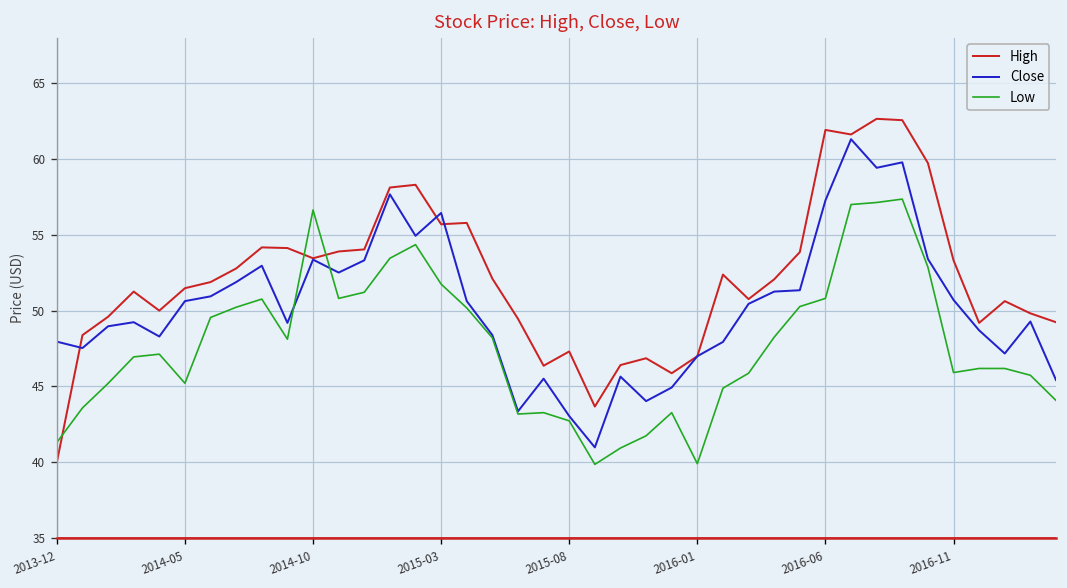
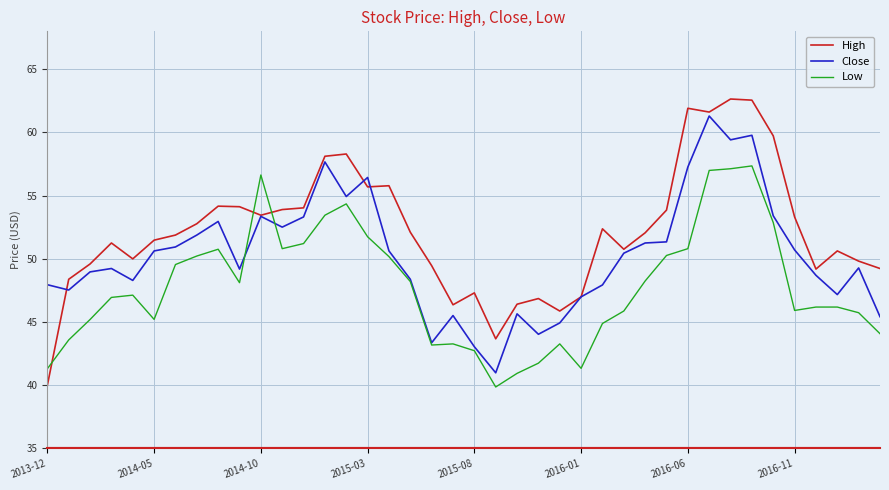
  {
    "High": {
      "2013-12": 40.0,
      "2014-05": 51.5,
      "2015-03": 55.7,
      "2015-08": 47.3,
      "2016-06": 61.9,
      "2016-11": 53.3
    },
    "Close": {
      "2013-12": 48.0,
      "2014-05": 50.6,
      "2015-03": 56.4,
      "2015-08": 43.0,
      "2016-06": 57.3,
      "2016-11": 50.7
    },
    "Low": {
      "2013-12": 41.3,
      "2014-05": 45.2,
      "2014-10": 56.6,
      "2015-03": 51.7,
      "2015-08": 42.7,
-     "2016-01": 39.9,
+     "2016-01": 41.3,
      "2016-06": 50.8,
      "2016-11": 45.9
    }
  }
